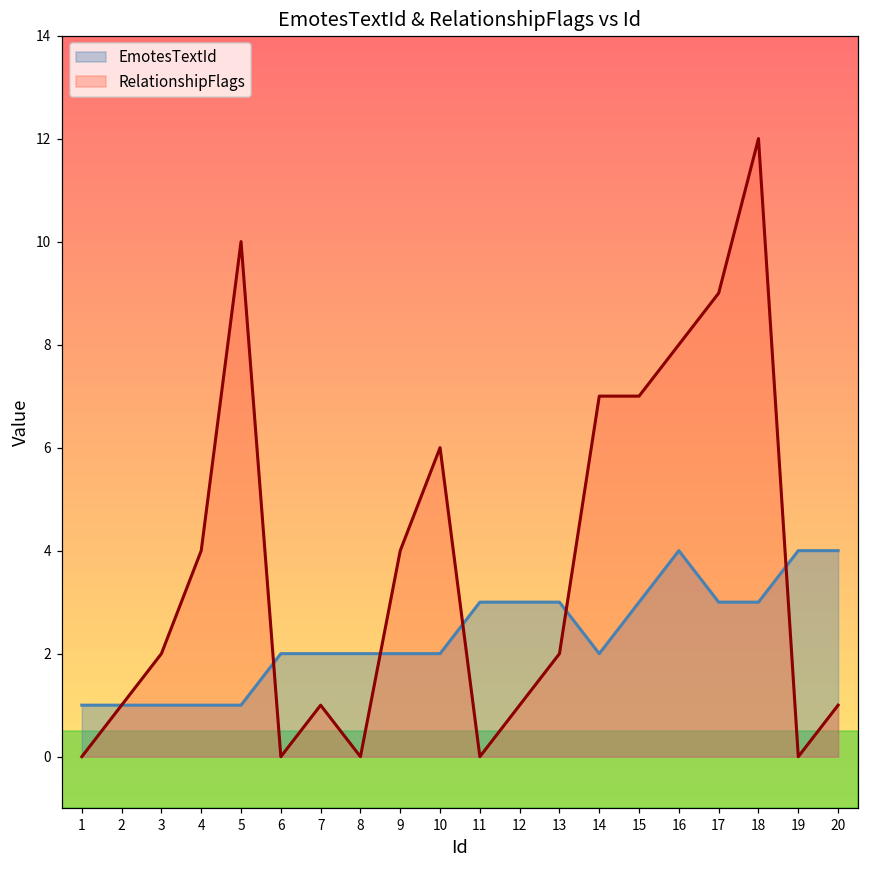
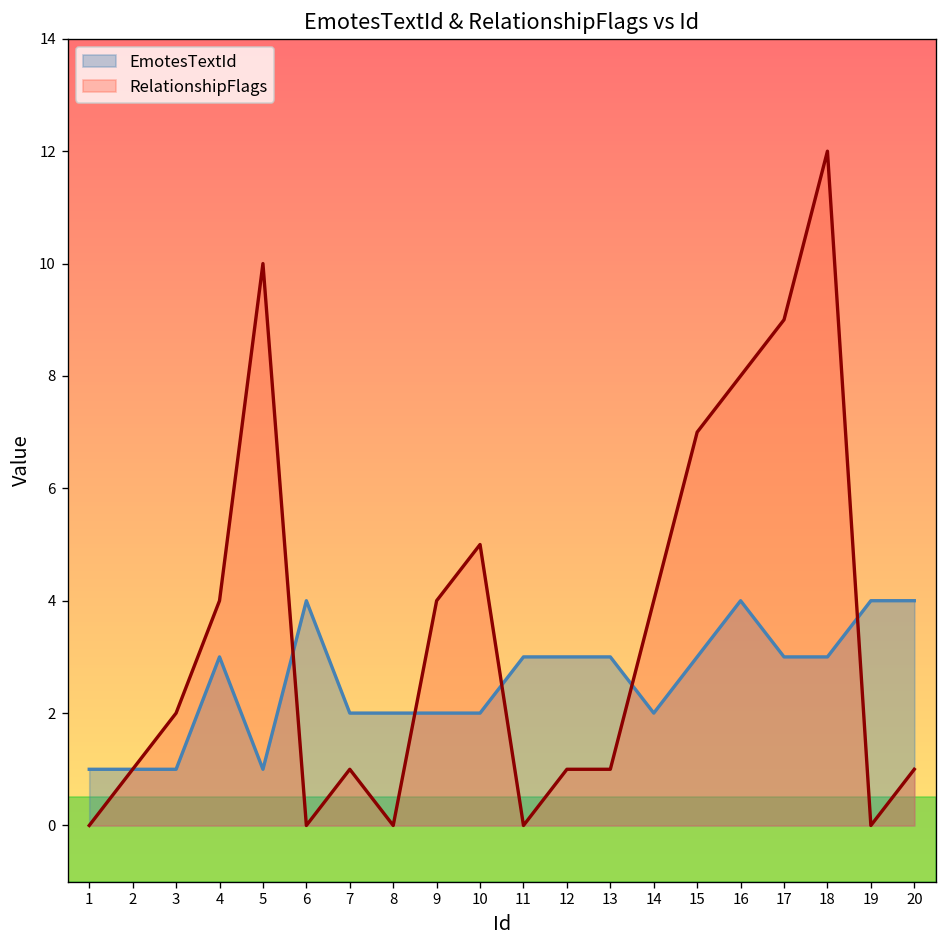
  {
    "EmotesTextId": {
      "1": 1,
      "3": 1,
-     "4": 1,
+     "4": 3,
      "5": 1,
-     "6": 2,
+     "6": 4,
      "7": 2,
      "8": 2,
      "9": 2,
      "10": 2,
      "11": 3,
      "12": 3,
      "13": 3,
      "14": 2,
      "15": 3,
      "16": 4,
      "17": 3,
      "18": 3,
      "19": 4,
      "20": 4
    },
    "RelationshipFlags": {
      "3": 2,
      "4": 4,
      "5": 10,
      "7": 1,
      "9": 4,
-     "10": 6,
+     "10": 5,
      "12": 1,
-     "13": 2,
-     "14": 7,
+     "13": 1,
+     "14": 4,
      "15": 7,
      "16": 8,
      "17": 9,
      "18": 12,
      "20": 1
    }
  }
